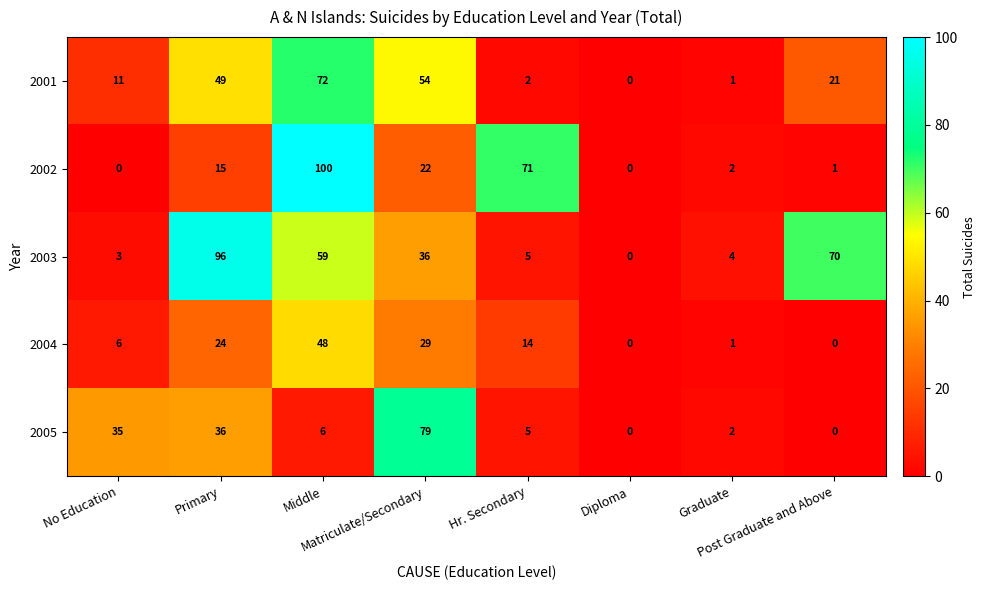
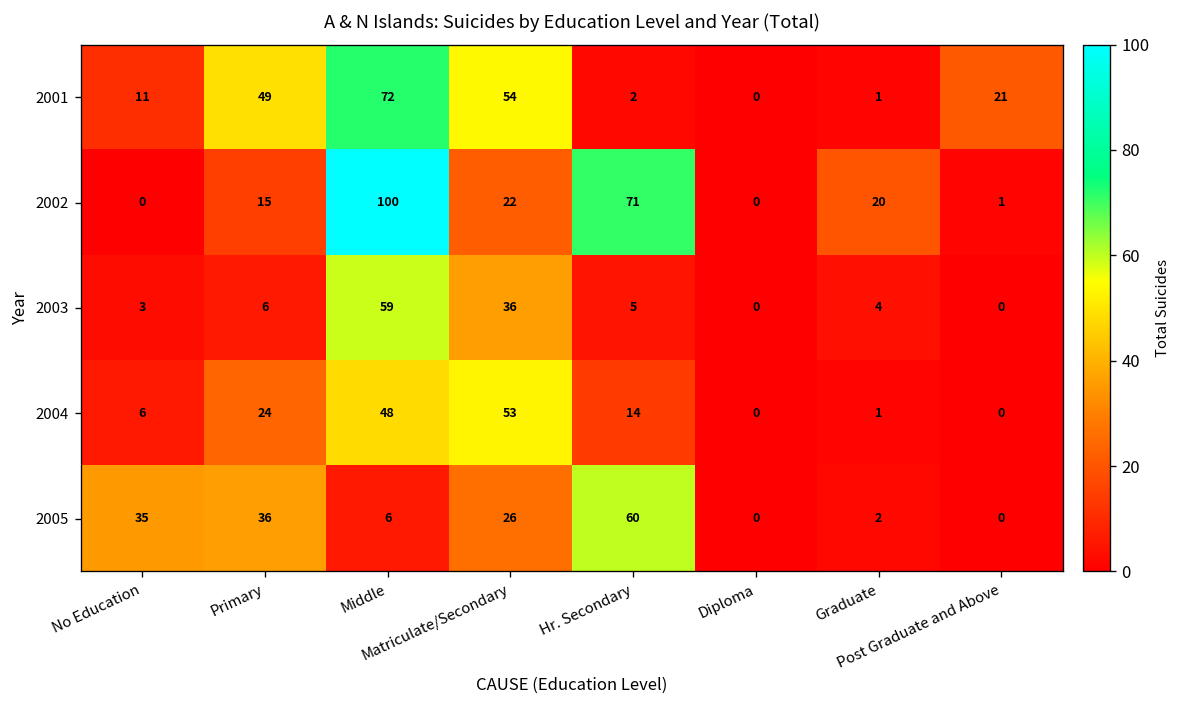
  {
    "2001": {
      "No Education": 11,
      "Primary": 49,
      "Middle": 72,
      "Matriculate/Secondary": 54,
      "Hr. Secondary": 2,
      "Diploma": 0,
      "Graduate": 1,
      "Post Graduate and Above": 21
    },
    "2002": {
      "No Education": 0,
      "Primary": 15,
      "Middle": 100,
      "Matriculate/Secondary": 22,
      "Hr. Secondary": 71,
      "Diploma": 0,
-     "Graduate": 2,
+     "Graduate": 20,
      "Post Graduate and Above": 1
    },
    "2003": {
      "No Education": 3,
-     "Primary": 96,
+     "Primary": 6,
      "Middle": 59,
      "Matriculate/Secondary": 36,
      "Hr. Secondary": 5,
      "Diploma": 0,
      "Graduate": 4,
-     "Post Graduate and Above": 70
+     "Post Graduate and Above": 0
    },
    "2004": {
      "No Education": 6,
      "Primary": 24,
      "Middle": 48,
-     "Matriculate/Secondary": 29,
+     "Matriculate/Secondary": 53,
      "Hr. Secondary": 14,
      "Diploma": 0,
      "Graduate": 1,
      "Post Graduate and Above": 0
    },
    "2005": {
      "No Education": 35,
      "Primary": 36,
      "Middle": 6,
-     "Matriculate/Secondary": 79,
-     "Hr. Secondary": 5,
+     "Matriculate/Secondary": 26,
+     "Hr. Secondary": 60,
      "Diploma": 0,
      "Graduate": 2,
      "Post Graduate and Above": 0
    }
  }
